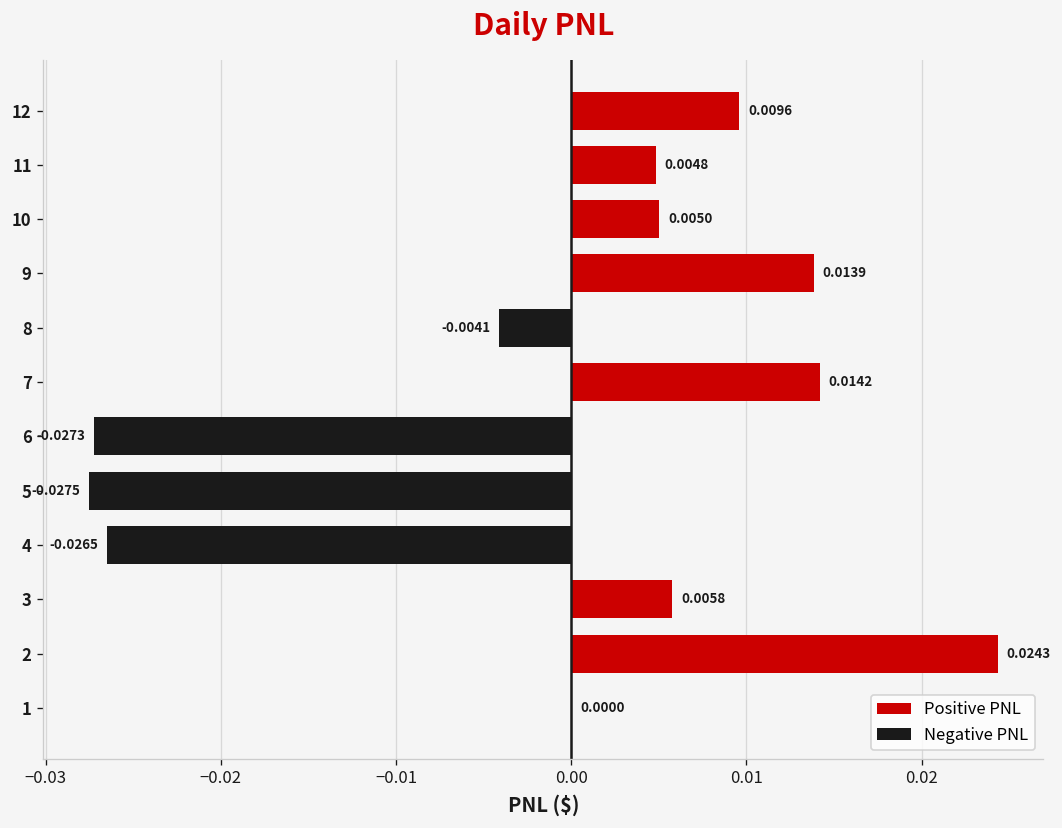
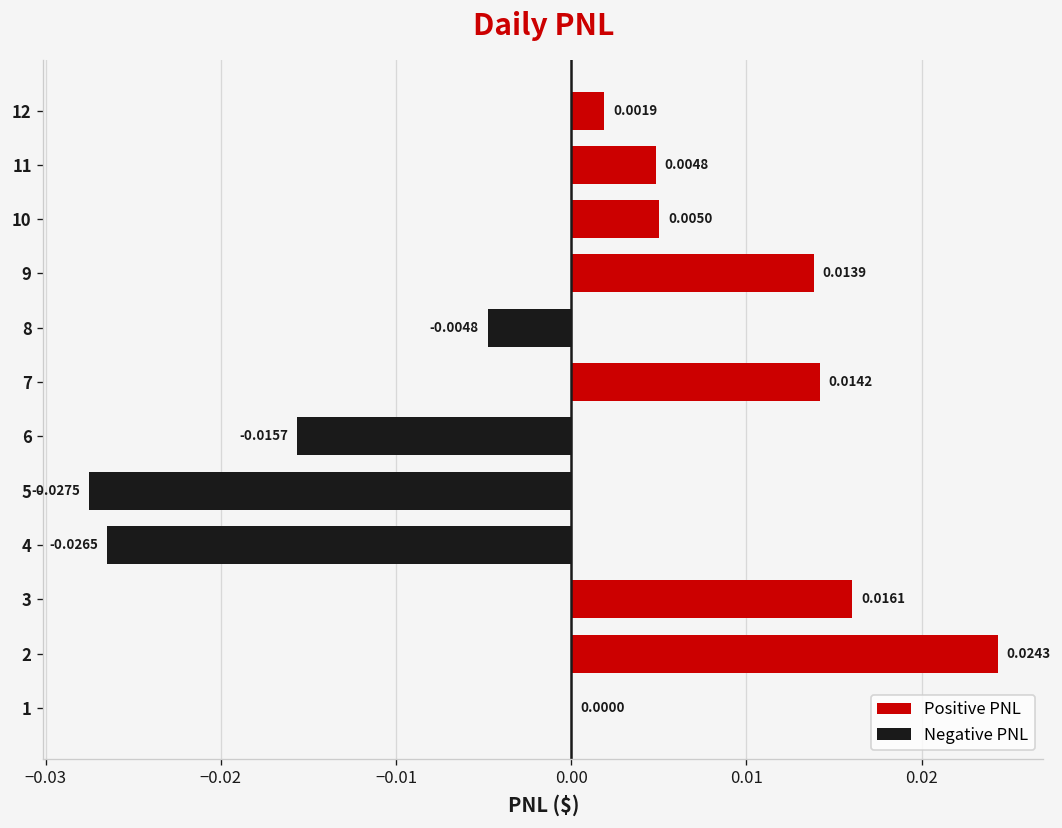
  {
-   "12": 0.0096,
+   "12": 0.0019,
    "11": 0.0048,
    "10": 0.0050,
    "9": 0.0139,
-   "8": -0.0041,
+   "8": -0.0048,
    "7": 0.0142,
-   "6": -0.0273,
+   "6": -0.0157,
    "5": -0.0275,
    "4": -0.0265,
-   "3": 0.0058,
+   "3": 0.0161,
    "2": 0.0243,
    "1": 0.0000
  }
